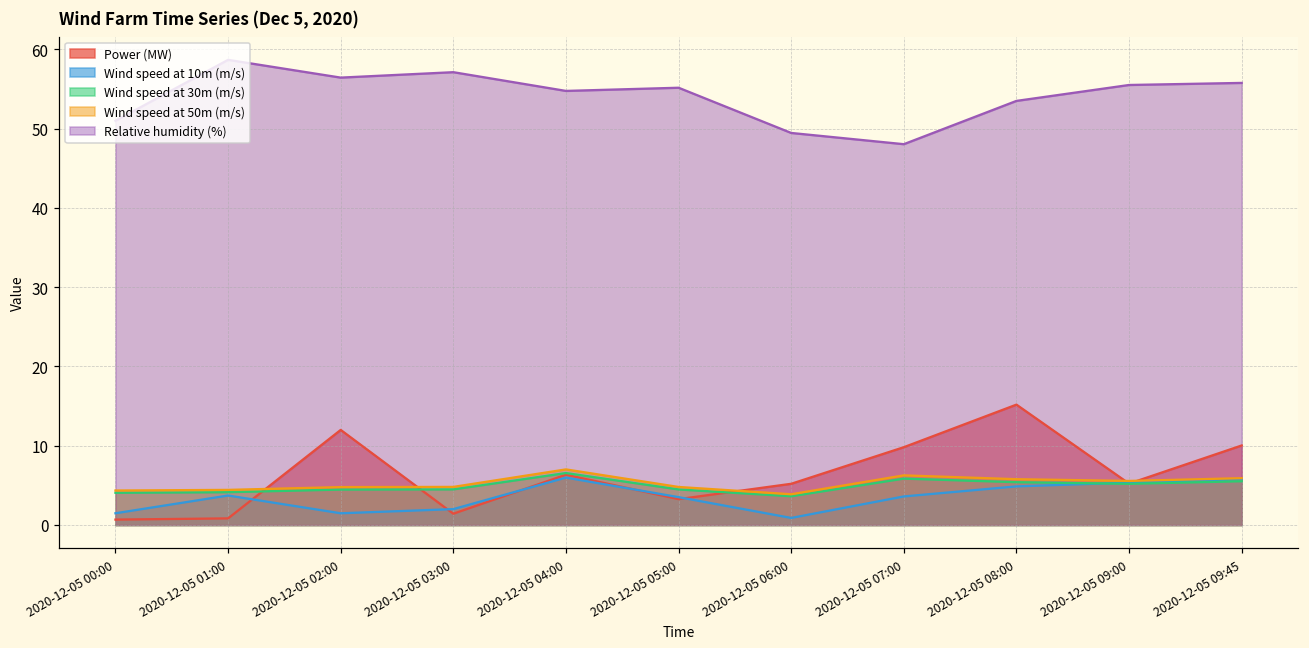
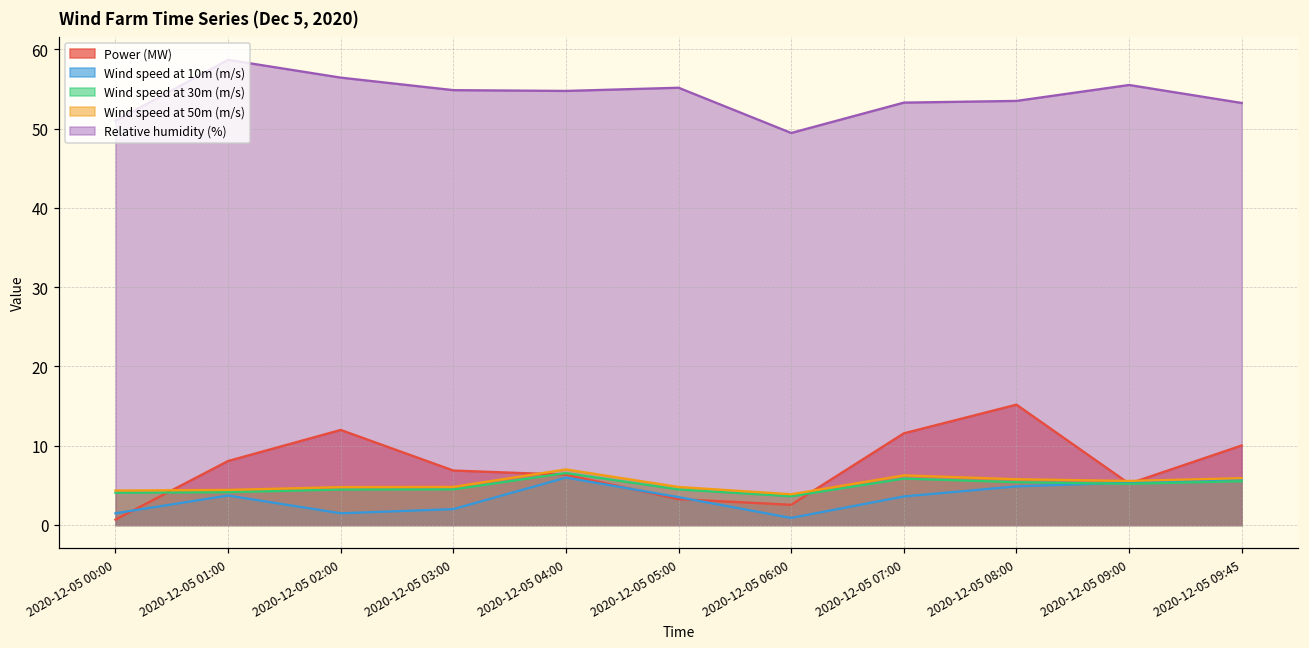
  {
    "Power (MW)": {
      "2020-12-05 00:00": 1,
-     "2020-12-05 01:00": 1,
+     "2020-12-05 01:00": 8,
      "2020-12-05 02:00": 12,
-     "2020-12-05 03:00": 1,
-     "2020-12-05 06:00": 5,
-     "2020-12-05 07:00": 10,
+     "2020-12-05 03:00": 7,
+     "2020-12-05 06:00": 3,
+     "2020-12-05 07:00": 12,
      "2020-12-05 08:00": 15,
      "2020-12-05 09:45": 10
    },
    "Wind speed at 10m (m/s)": {
      "2020-12-05 00:00": 1,
      "2020-12-05 01:00": 4,
      "2020-12-05 02:00": 1,
      "2020-12-05 03:00": 2,
      "2020-12-05 04:00": 6,
      "2020-12-05 06:00": 1,
      "2020-12-05 07:00": 4,
      "2020-12-05 08:00": 5
    },
    "Wind speed at 30m (m/s)": {
      "2020-12-05 07:00": 6,
      "2020-12-05 08:00": 5
    },
    "Wind speed at 50m (m/s)": {
      "2020-12-05 04:00": 7,
      "2020-12-05 07:00": 6,
      "2020-12-05 08:00": 6
    },
    "Relative humidity (%)": {
      "2020-12-05 02:00": 56,
-     "2020-12-05 03:00": 57,
+     "2020-12-05 03:00": 55,
      "2020-12-05 04:00": 55,
      "2020-12-05 05:00": 55,
      "2020-12-05 06:00": 49,
-     "2020-12-05 07:00": 48,
+     "2020-12-05 07:00": 53,
      "2020-12-05 08:00": 53,
      "2020-12-05 09:00": 55,
-     "2020-12-05 09:45": 56
+     "2020-12-05 09:45": 53
    }
  }
